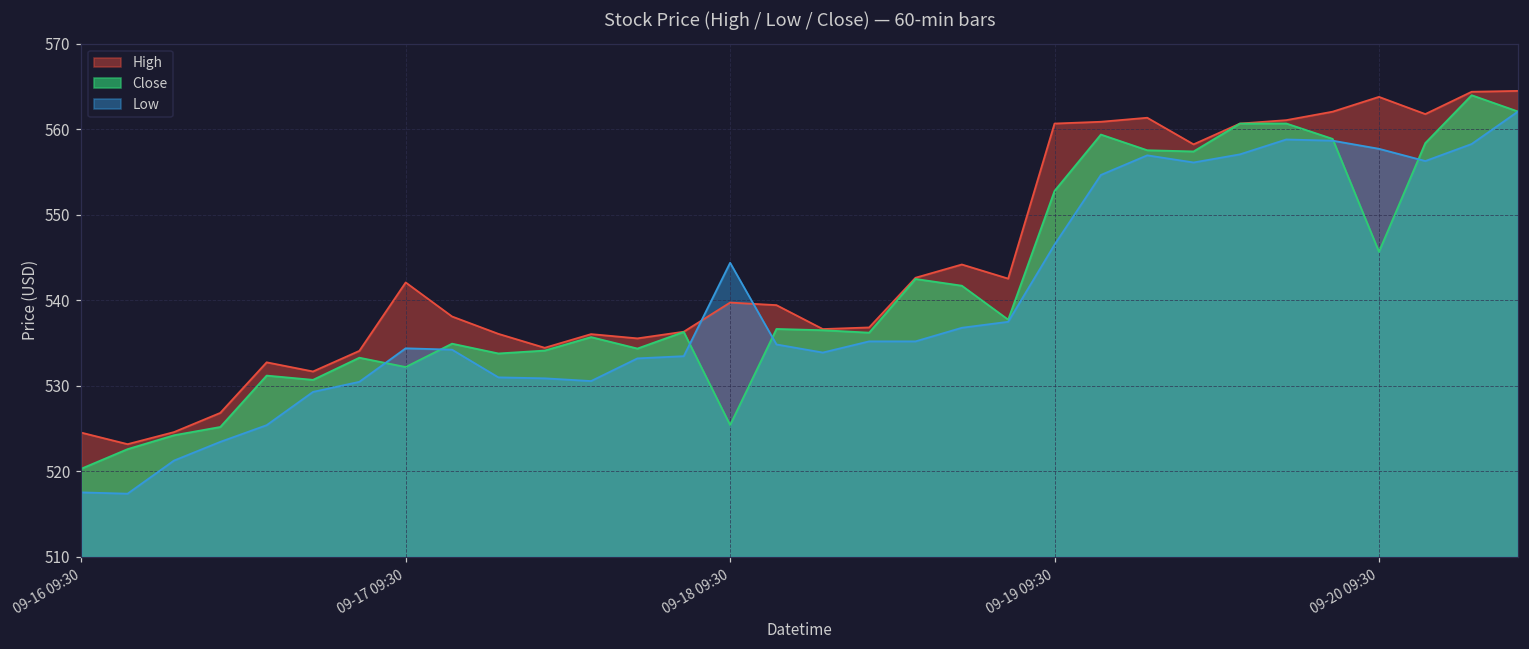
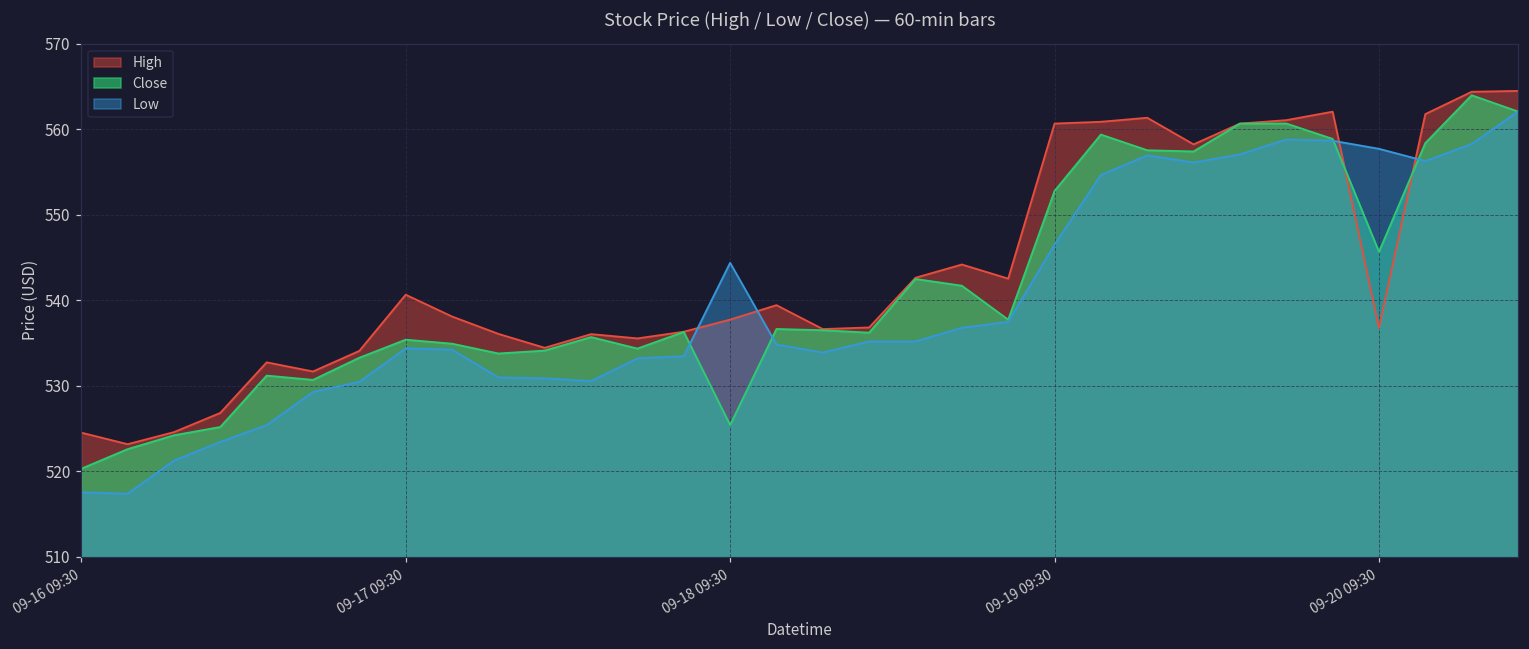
  {
    "High": {
      "09-16 09:30": 525,
-     "09-17 09:30": 542,
-     "09-18 09:30": 540,
+     "09-17 09:30": 541,
+     "09-18 09:30": 538,
      "09-19 09:30": 561,
-     "09-20 09:30": 564
+     "09-20 09:30": 537
    },
    "Close": {
      "09-16 09:30": 520,
-     "09-17 09:30": 532,
+     "09-17 09:30": 535,
      "09-18 09:30": 525,
      "09-19 09:30": 553,
      "09-20 09:30": 546
    },
    "Low": {
      "09-16 09:30": 518,
      "09-17 09:30": 534,
      "09-18 09:30": 544,
      "09-19 09:30": 547,
      "09-20 09:30": 558
    }
  }
